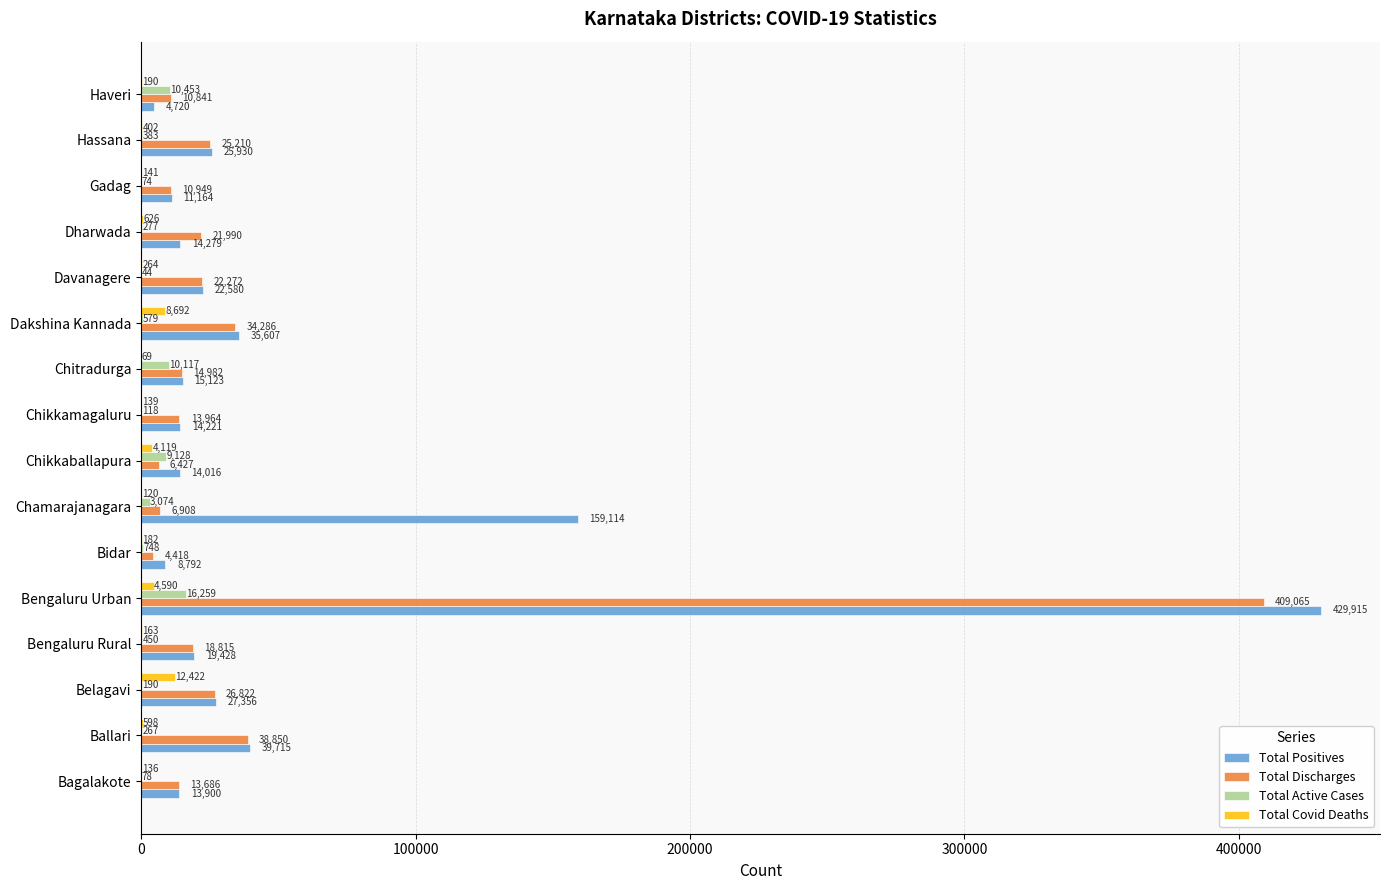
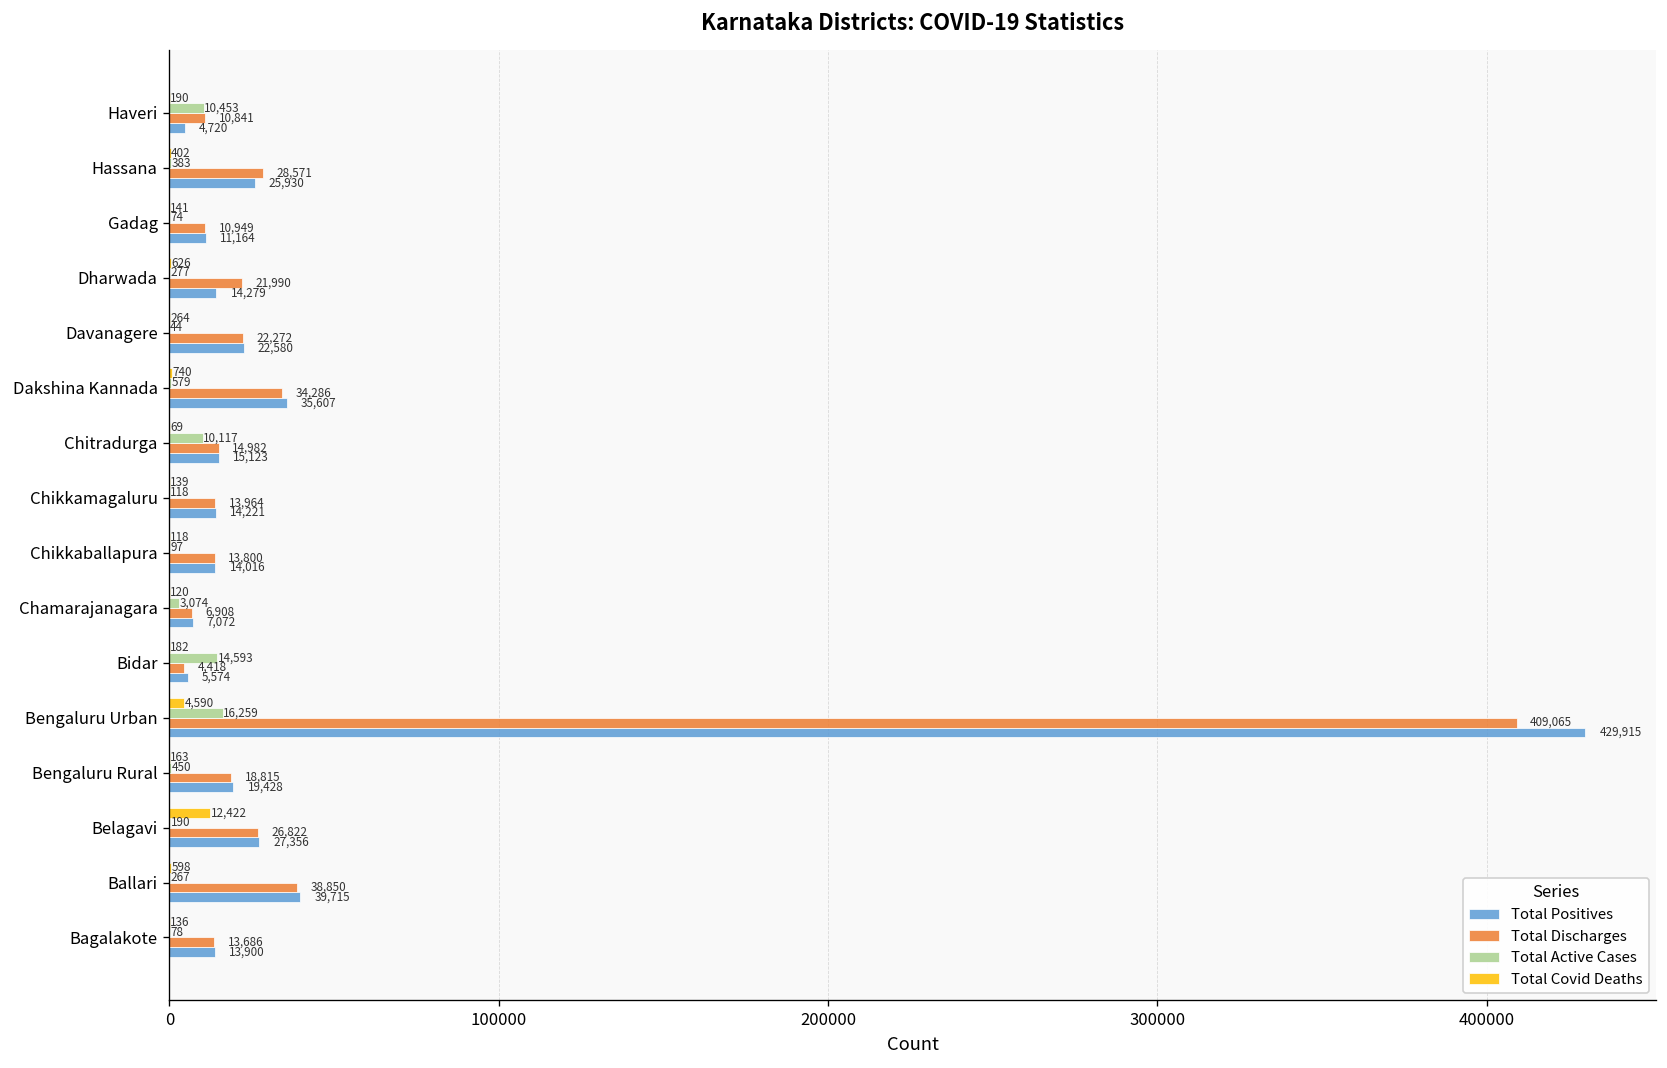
  {
    "Total Positives": {
      "Haveri": "4,720",
      "Hassana": "25,930",
      "Dharwada": "14,279",
-     "Chamarajanagara": "159,114",
-     "Bidar": "8,792",
+     "Chamarajanagara": "7,072",
+     "Bidar": "5,574",
      "Bengaluru Urban": "429,915"
    },
    "Total Discharges": {
      "Haveri": "10,841",
-     "Hassana": "25,210",
+     "Hassana": "28,571",
      "Dharwada": "21,990",
-     "Chikkaballapura": "6,427",
+     "Chikkaballapura": "13,800",
      "Bidar": "4,418",
      "Bengaluru Urban": "409,065"
    },
    "Total Active Cases": {
      "Haveri": "10,453",
      "Chitradurga": "10,117",
-     "Chikkaballapura": "9,128",
+     "Chikkaballapura": "97",
      "Chamarajanagara": "3,074",
-     "Bidar": "748",
+     "Bidar": "14,593",
      "Bengaluru Urban": "16,259",
      "Belagavi": "190"
    },
    "Total Covid Deaths": {
      "Haveri": "190",
      "Gadag": "141",
      "Davanagere": "264",
-     "Dakshina Kannada": "8,692",
+     "Dakshina Kannada": "740",
      "Chitradurga": "69",
-     "Chikkaballapura": "4,119",
+     "Chikkaballapura": "118",
      "Chamarajanagara": "120",
      "Bidar": "182",
      "Bengaluru Urban": "4,590",
      "Belagavi": "12,422",
      "Bagalakote": "136"
    }
  }
